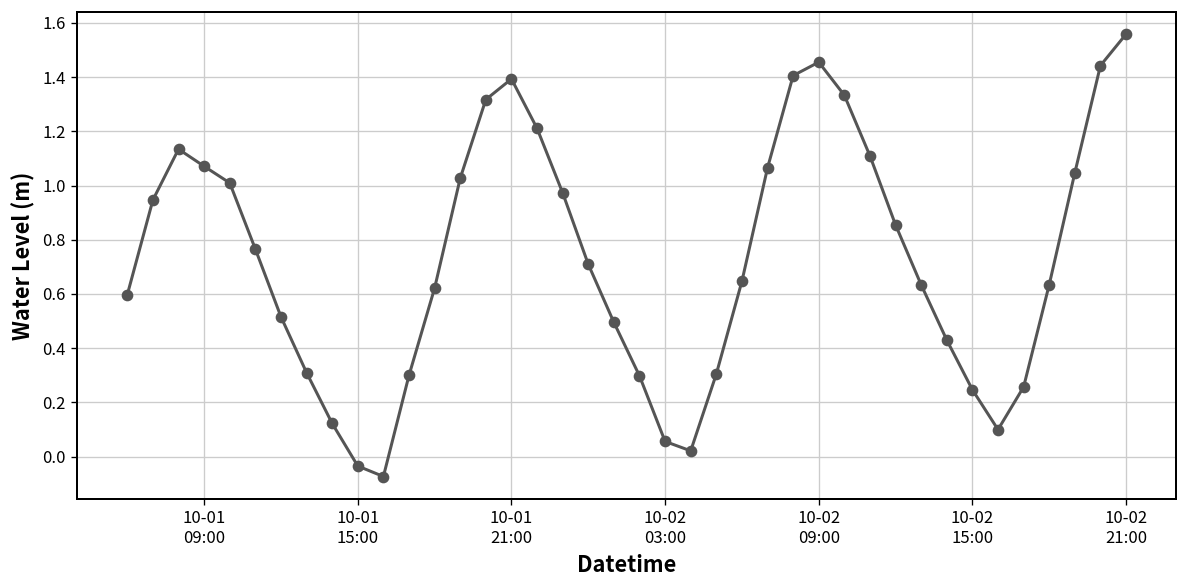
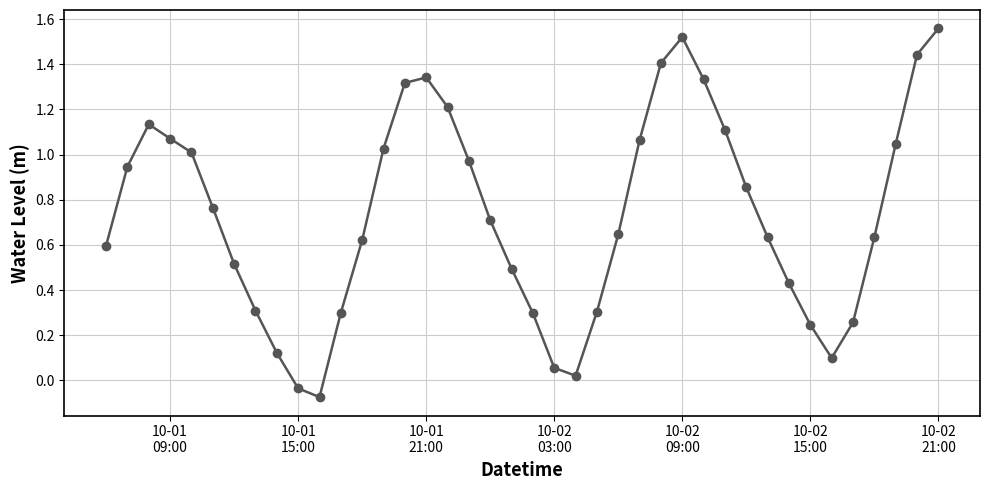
  {
    "10-01 09:00": 1.07,
    "10-01 15:00": -0.03,
-   "10-01 21:00": 1.39,
+   "10-01 21:00": 1.34,
    "10-02 03:00": 0.06,
-   "10-02 09:00": 1.46,
+   "10-02 09:00": 1.52,
    "10-02 15:00": 0.25,
    "10-02 21:00": 1.56
  }
